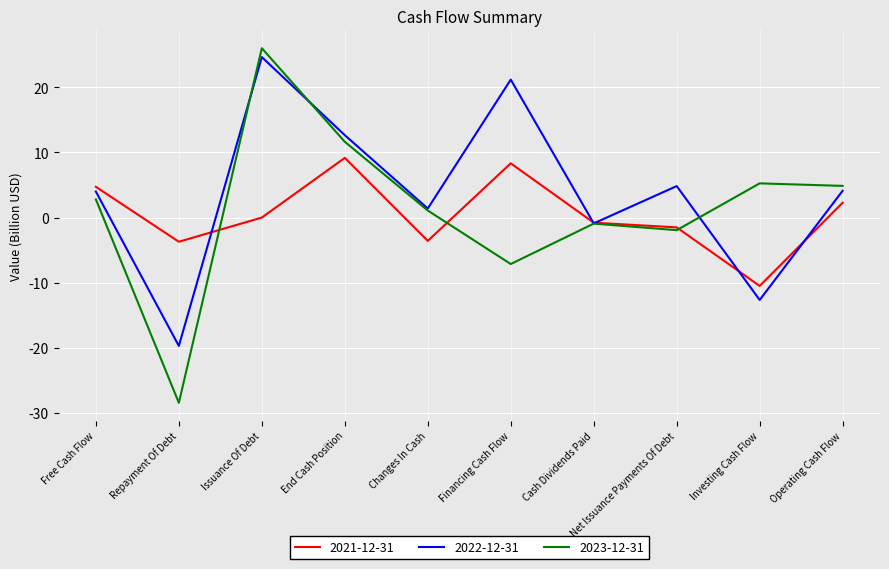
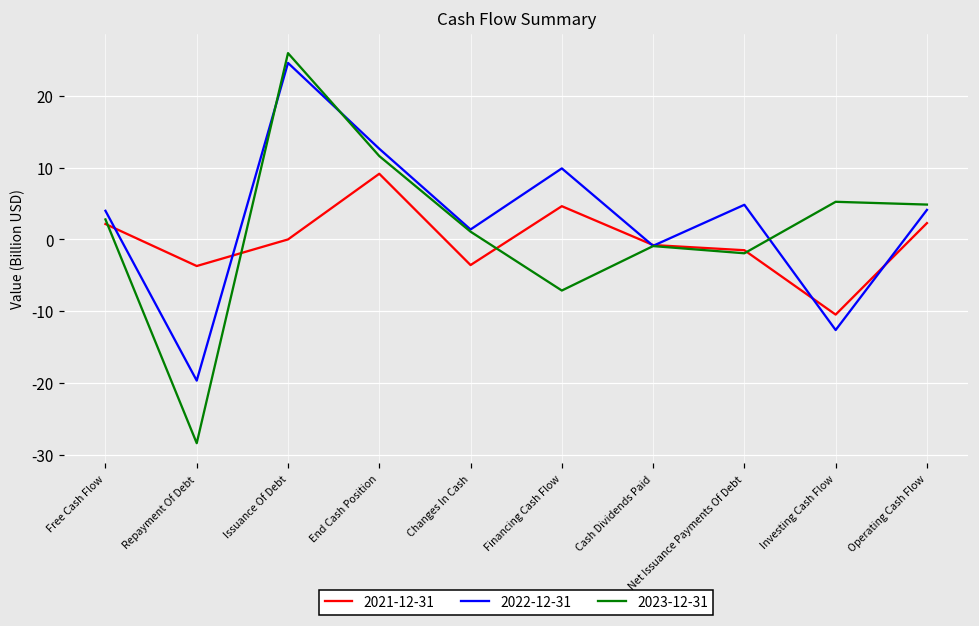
  {
    "2021-12-31": {
-     "Free Cash Flow": 5,
+     "Free Cash Flow": 2,
      "Repayment Of Debt": -4,
      "Issuance Of Debt": 0,
      "End Cash Position": 9,
      "Changes In Cash": -4,
-     "Financing Cash Flow": 8,
+     "Financing Cash Flow": 5,
      "Net Issuance Payments Of Debt": -2,
      "Investing Cash Flow": -10,
      "Operating Cash Flow": 2
    },
    "2022-12-31": {
      "Free Cash Flow": 4,
      "Repayment Of Debt": -20,
      "Issuance Of Debt": 25,
      "End Cash Position": 13,
-     "Financing Cash Flow": 21,
+     "Financing Cash Flow": 10,
      "Net Issuance Payments Of Debt": 5,
      "Investing Cash Flow": -13,
      "Operating Cash Flow": 4
    },
    "2023-12-31": {
      "Free Cash Flow": 3,
      "Repayment Of Debt": -28,
      "Issuance Of Debt": 26,
      "End Cash Position": 12,
      "Financing Cash Flow": -7,
      "Net Issuance Payments Of Debt": -2,
      "Investing Cash Flow": 5,
      "Operating Cash Flow": 5
    }
  }
